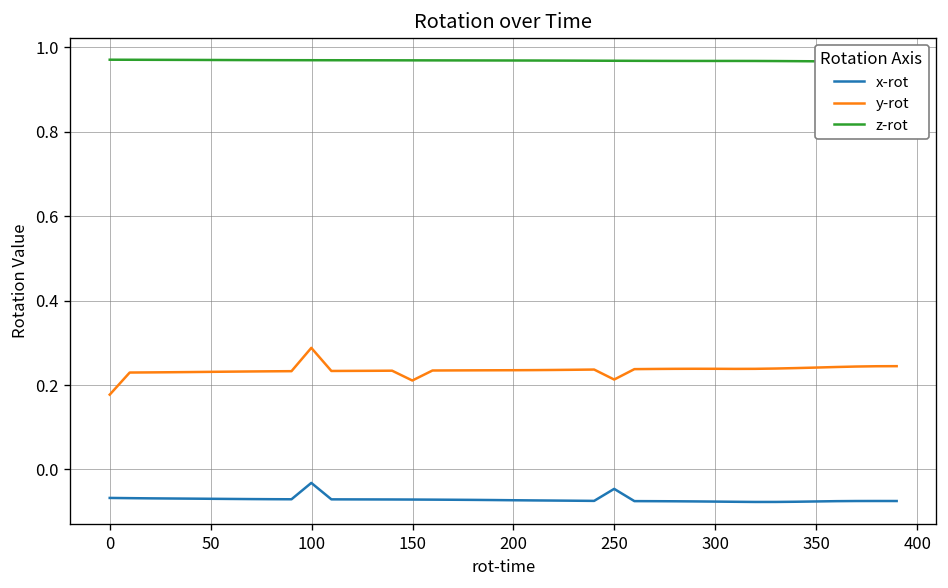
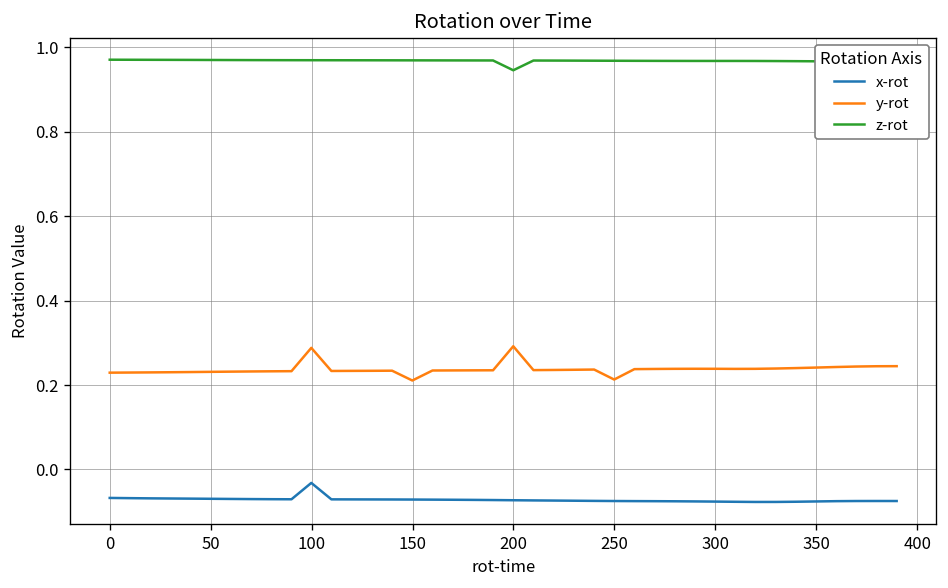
  {
    "x-rot": {
      "0": -0.07,
      "50": -0.07,
      "100": -0.03,
      "150": -0.07,
      "200": -0.07,
-     "250": -0.05
+     "250": -0.07
    },
    "y-rot": {
-     "0": 0.18,
+     "0": 0.23,
      "50": 0.23,
      "100": 0.29,
      "150": 0.21,
-     "200": 0.24,
+     "200": 0.29,
      "250": 0.21
    },
    "z-rot": {
      "0": 0.97,
      "50": 0.97,
      "100": 0.97,
      "150": 0.97,
-     "200": 0.97,
+     "200": 0.95,
      "250": 0.97
    }
  }
